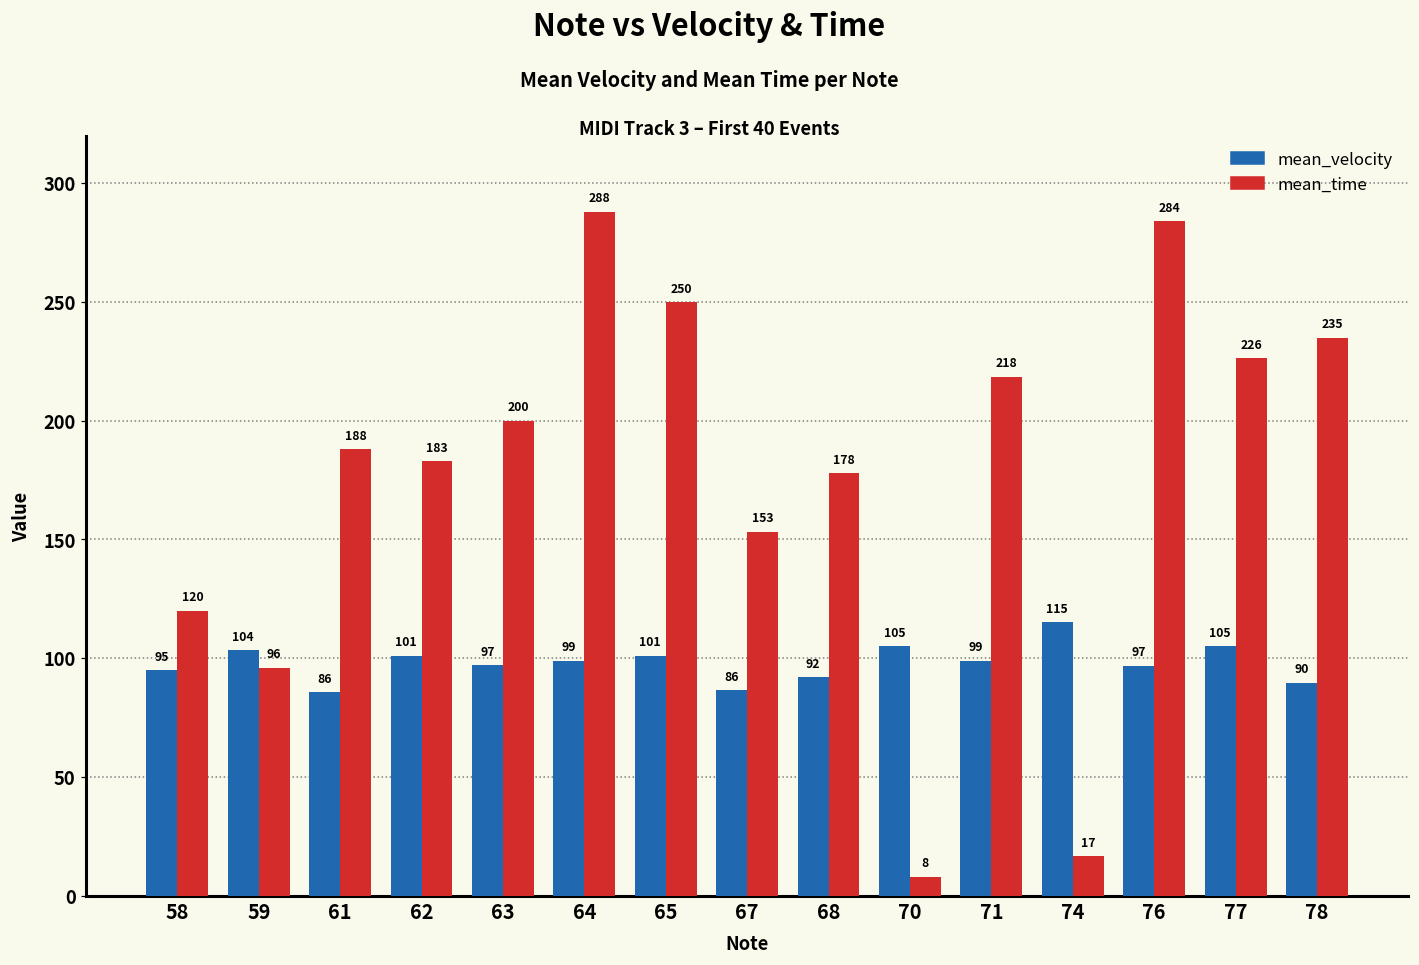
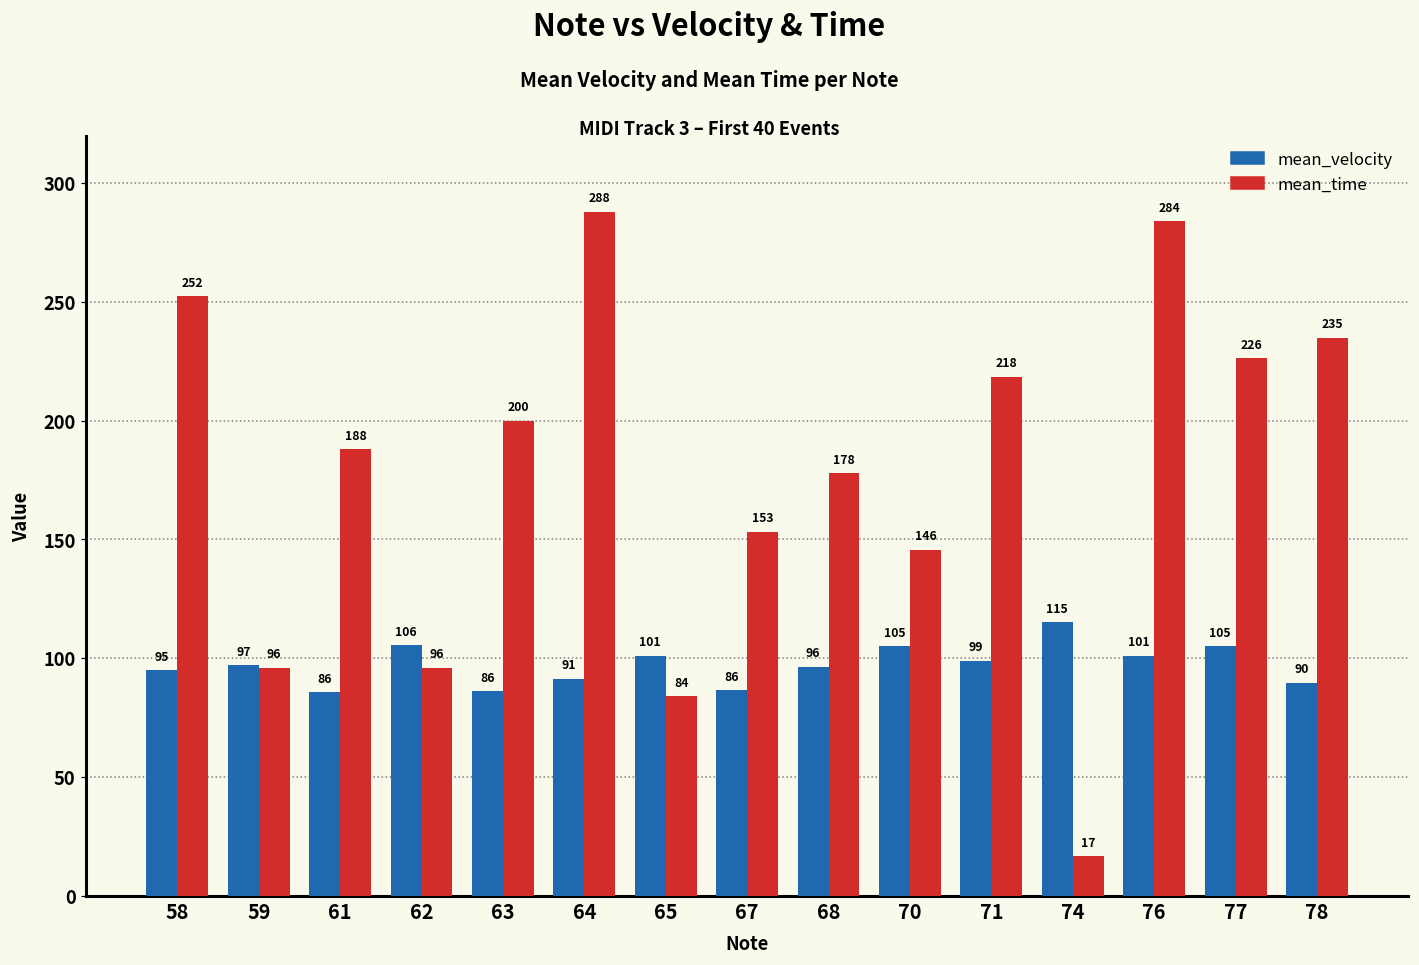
  {
    "mean_velocity": {
      "58": 95,
-     "59": 104,
+     "59": 97,
      "61": 86,
-     "62": 101,
-     "63": 97,
-     "64": 99,
+     "62": 106,
+     "63": 86,
+     "64": 91,
      "65": 101,
      "67": 86,
-     "68": 92,
+     "68": 96,
      "70": 105,
      "71": 99,
      "74": 115,
-     "76": 97,
+     "76": 101,
      "77": 105,
      "78": 90
    },
    "mean_time": {
-     "58": 120,
+     "58": 252,
      "59": 96,
      "61": 188,
-     "62": 183,
+     "62": 96,
      "63": 200,
      "64": 288,
-     "65": 250,
+     "65": 84,
      "67": 153,
      "68": 178,
-     "70": 8,
+     "70": 146,
      "71": 218,
      "74": 17,
      "76": 284,
      "77": 226,
      "78": 235
    }
  }
